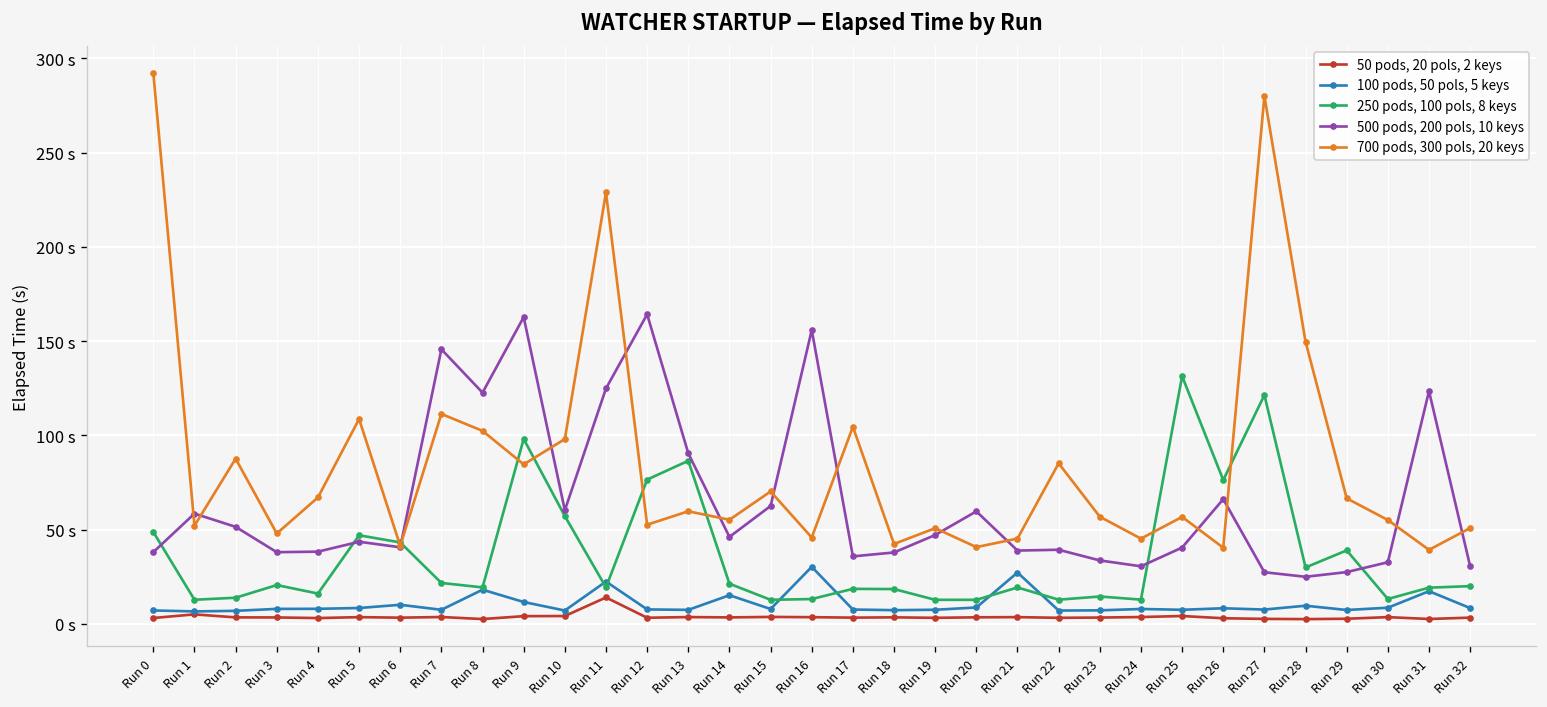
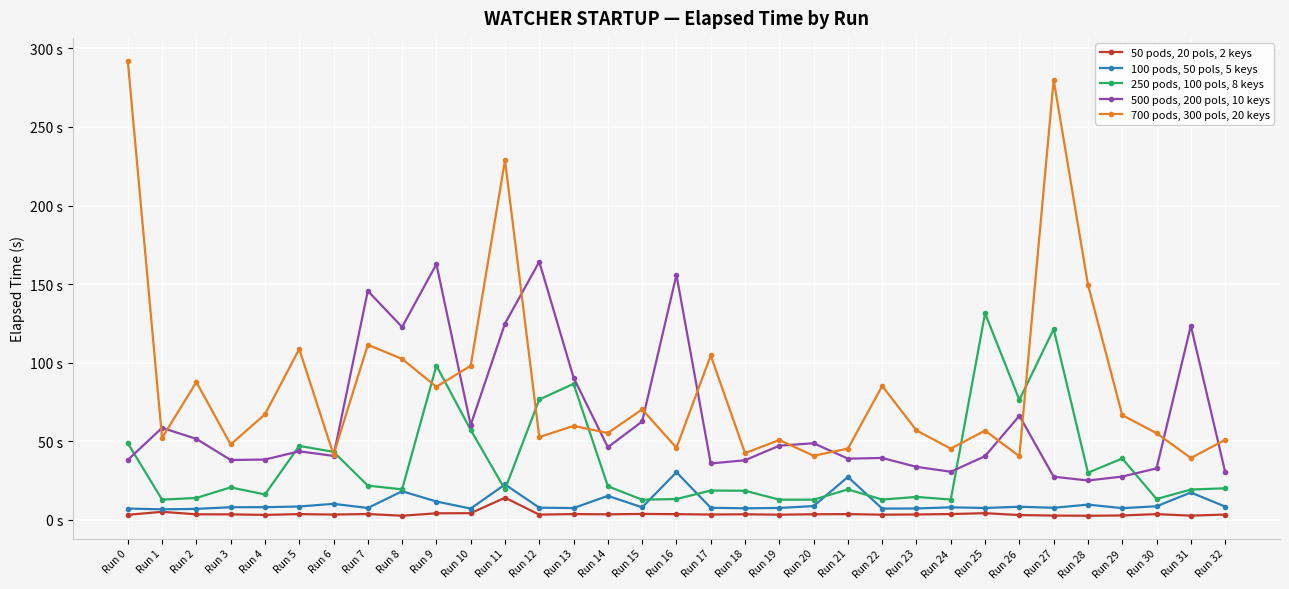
  {
    "50 pods, 20 pols, 2 keys": {
      "Run 0": "3 s",
      "Run 2": "3 s",
      "Run 3": "3 s",
      "Run 4": "3 s",
      "Run 5": "4 s",
      "Run 6": "3 s",
      "Run 7": "4 s",
      "Run 8": "3 s",
      "Run 9": "4 s",
      "Run 10": "4 s",
      "Run 11": "14 s",
      "Run 12": "3 s",
      "Run 13": "4 s",
      "Run 14": "3 s",
      "Run 15": "4 s",
      "Run 16": "4 s",
      "Run 17": "3 s",
      "Run 18": "3 s",
      "Run 19": "3 s",
      "Run 20": "3 s",
      "Run 21": "4 s",
      "Run 22": "3 s",
      "Run 23": "3 s",
      "Run 24": "4 s",
      "Run 25": "4 s",
      "Run 26": "3 s",
      "Run 27": "3 s",
      "Run 28": "3 s",
      "Run 29": "3 s",
      "Run 30": "4 s",
      "Run 31": "3 s",
      "Run 32": "3 s"
    },
    "100 pods, 50 pols, 5 keys": {
      "Run 0": "7 s",
      "Run 2": "7 s",
      "Run 3": "8 s",
      "Run 4": "8 s",
      "Run 5": "8 s",
      "Run 6": "10 s",
      "Run 7": "7 s",
      "Run 9": "12 s",
      "Run 10": "7 s",
      "Run 11": "22 s",
      "Run 12": "8 s",
      "Run 13": "7 s",
      "Run 14": "15 s",
      "Run 15": "8 s",
      "Run 16": "30 s",
      "Run 17": "8 s",
      "Run 18": "7 s",
      "Run 19": "7 s",
      "Run 20": "9 s",
      "Run 21": "27 s",
      "Run 22": "7 s",
      "Run 23": "7 s",
      "Run 24": "8 s",
      "Run 25": "7 s",
      "Run 26": "8 s",
      "Run 27": "8 s",
      "Run 28": "10 s",
      "Run 29": "7 s",
      "Run 30": "9 s",
      "Run 31": "17 s",
      "Run 32": "8 s"
    },
    "250 pods, 100 pols, 8 keys": {
      "Run 0": "49 s",
      "Run 1": "13 s",
      "Run 2": "14 s",
      "Run 3": "21 s",
      "Run 4": "16 s",
      "Run 5": "47 s",
      "Run 6": "43 s",
      "Run 7": "22 s",
      "Run 9": "98 s",
      "Run 10": "57 s",
      "Run 11": "19 s",
      "Run 12": "77 s",
      "Run 13": "87 s",
      "Run 14": "21 s",
      "Run 15": "13 s",
      "Run 16": "13 s",
      "Run 17": "19 s",
      "Run 18": "18 s",
      "Run 19": "13 s",
      "Run 20": "13 s",
      "Run 21": "19 s",
      "Run 22": "13 s",
      "Run 23": "15 s",
      "Run 24": "13 s",
      "Run 25": "131 s",
      "Run 26": "76 s",
      "Run 27": "121 s",
      "Run 28": "30 s",
      "Run 29": "39 s",
      "Run 30": "13 s",
      "Run 31": "19 s",
      "Run 32": "20 s"
    },
    "500 pods, 200 pols, 10 keys": {
      "Run 0": "38 s",
      "Run 1": "59 s",
      "Run 2": "51 s",
      "Run 3": "38 s",
      "Run 4": "38 s",
      "Run 5": "44 s",
      "Run 7": "146 s",
      "Run 8": "123 s",
      "Run 9": "163 s",
      "Run 10": "60 s",
      "Run 11": "125 s",
      "Run 12": "164 s",
      "Run 13": "90 s",
      "Run 14": "46 s",
      "Run 15": "63 s",
      "Run 16": "156 s",
      "Run 17": "36 s",
      "Run 18": "38 s",
      "Run 19": "47 s",
-     "Run 20": "60 s",
+     "Run 20": "49 s",
      "Run 21": "39 s",
      "Run 22": "39 s",
      "Run 23": "34 s",
      "Run 24": "31 s",
      "Run 25": "40 s",
      "Run 26": "66 s",
      "Run 27": "27 s",
      "Run 28": "25 s",
      "Run 29": "27 s",
      "Run 30": "33 s",
      "Run 31": "123 s",
      "Run 32": "31 s"
    },
    "700 pods, 300 pols, 20 keys": {
      "Run 0": "292 s",
      "Run 1": "52 s",
      "Run 2": "88 s",
      "Run 3": "48 s",
      "Run 4": "67 s",
      "Run 5": "109 s",
      "Run 7": "111 s",
      "Run 8": "102 s",
      "Run 9": "85 s",
      "Run 10": "98 s",
      "Run 11": "229 s",
      "Run 12": "53 s",
      "Run 13": "60 s",
      "Run 14": "55 s",
      "Run 15": "70 s",
      "Run 16": "46 s",
      "Run 17": "105 s",
      "Run 18": "42 s",
      "Run 19": "51 s",
      "Run 20": "41 s",
      "Run 21": "45 s",
      "Run 22": "85 s",
      "Run 23": "57 s",
      "Run 24": "45 s",
      "Run 25": "57 s",
      "Run 26": "40 s",
      "Run 27": "280 s",
      "Run 28": "150 s",
      "Run 29": "67 s",
      "Run 30": "55 s",
      "Run 31": "39 s",
      "Run 32": "51 s"
    }
  }
